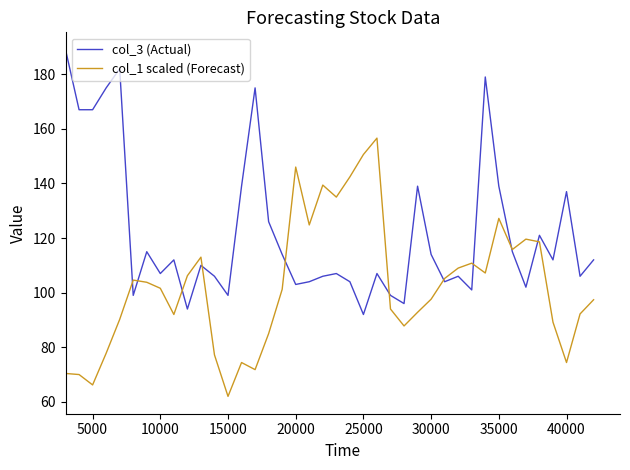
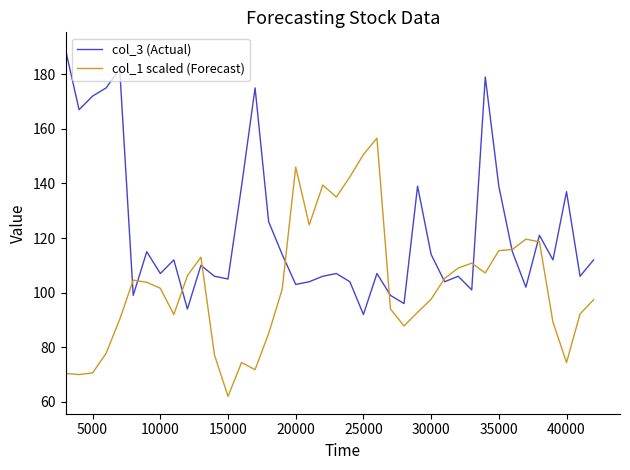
  {
    "col_3 (Actual)": {
-     "5000": 167,
+     "5000": 172,
      "10000": 107,
-     "15000": 99,
+     "15000": 105,
      "20000": 103,
      "25000": 92,
      "30000": 114,
      "35000": 139,
      "40000": 137
    },
    "col_1 scaled (Forecast)": {
-     "5000": 66,
+     "5000": 71,
      "10000": 102,
      "15000": 62,
      "20000": 146,
      "25000": 151,
      "30000": 98,
-     "35000": 127,
+     "35000": 115,
      "40000": 74
    }
  }
